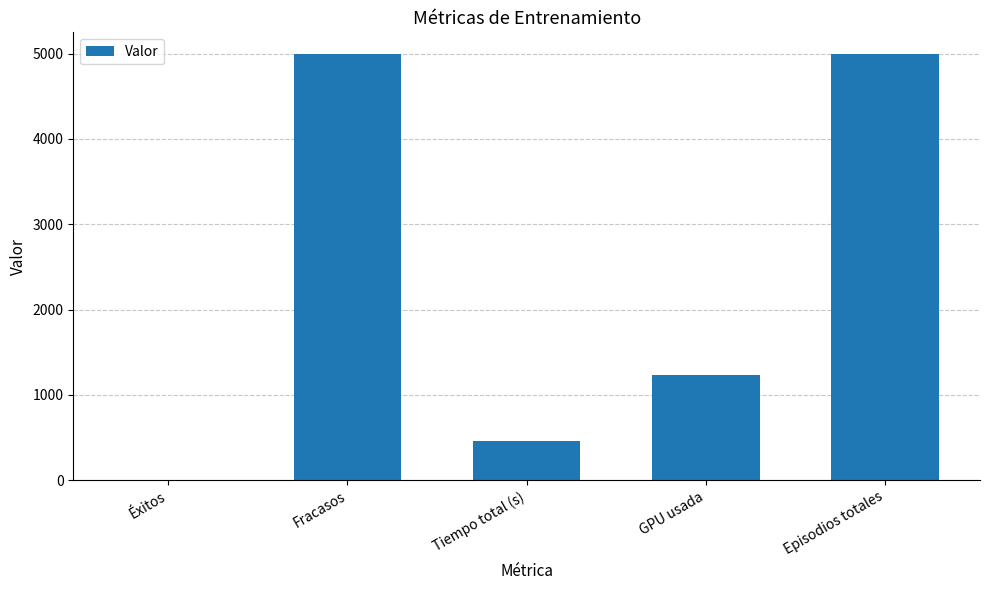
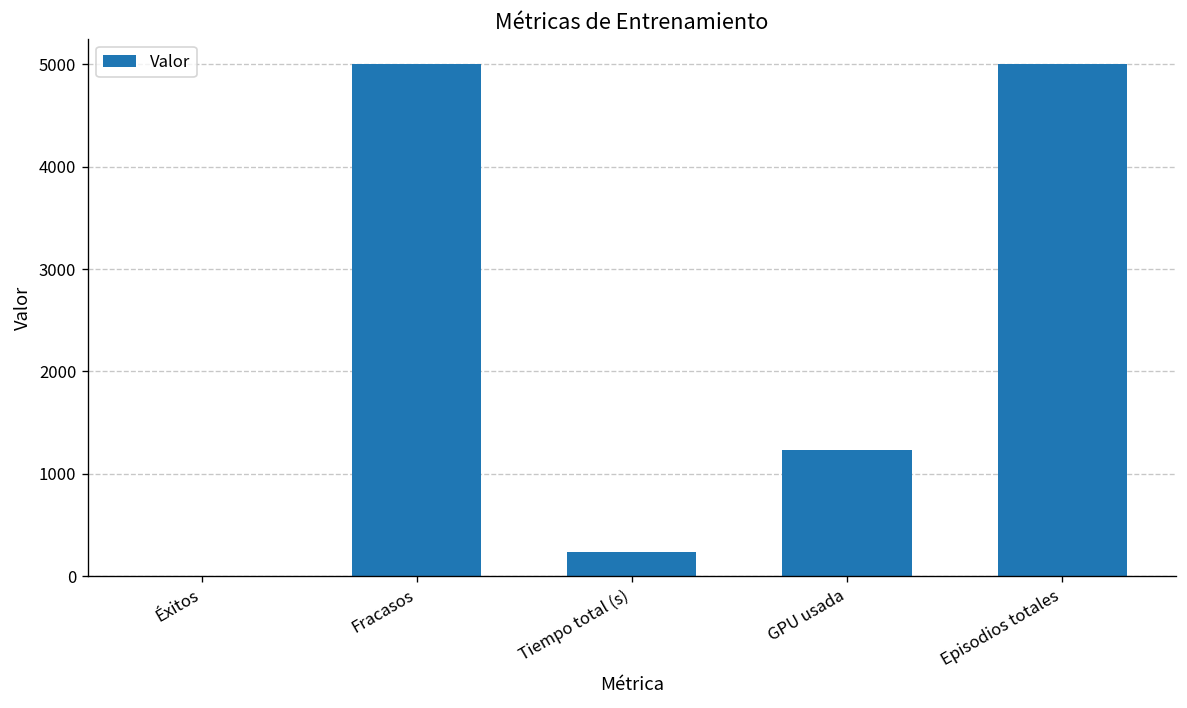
  {
    "Éxitos": 0,
    "Fracasos": 5000,
-   "Tiempo total (s)": 500,
+   "Tiempo total (s)": 200,
    "GPU usada": 1200,
    "Episodios totales": 5000
  }
